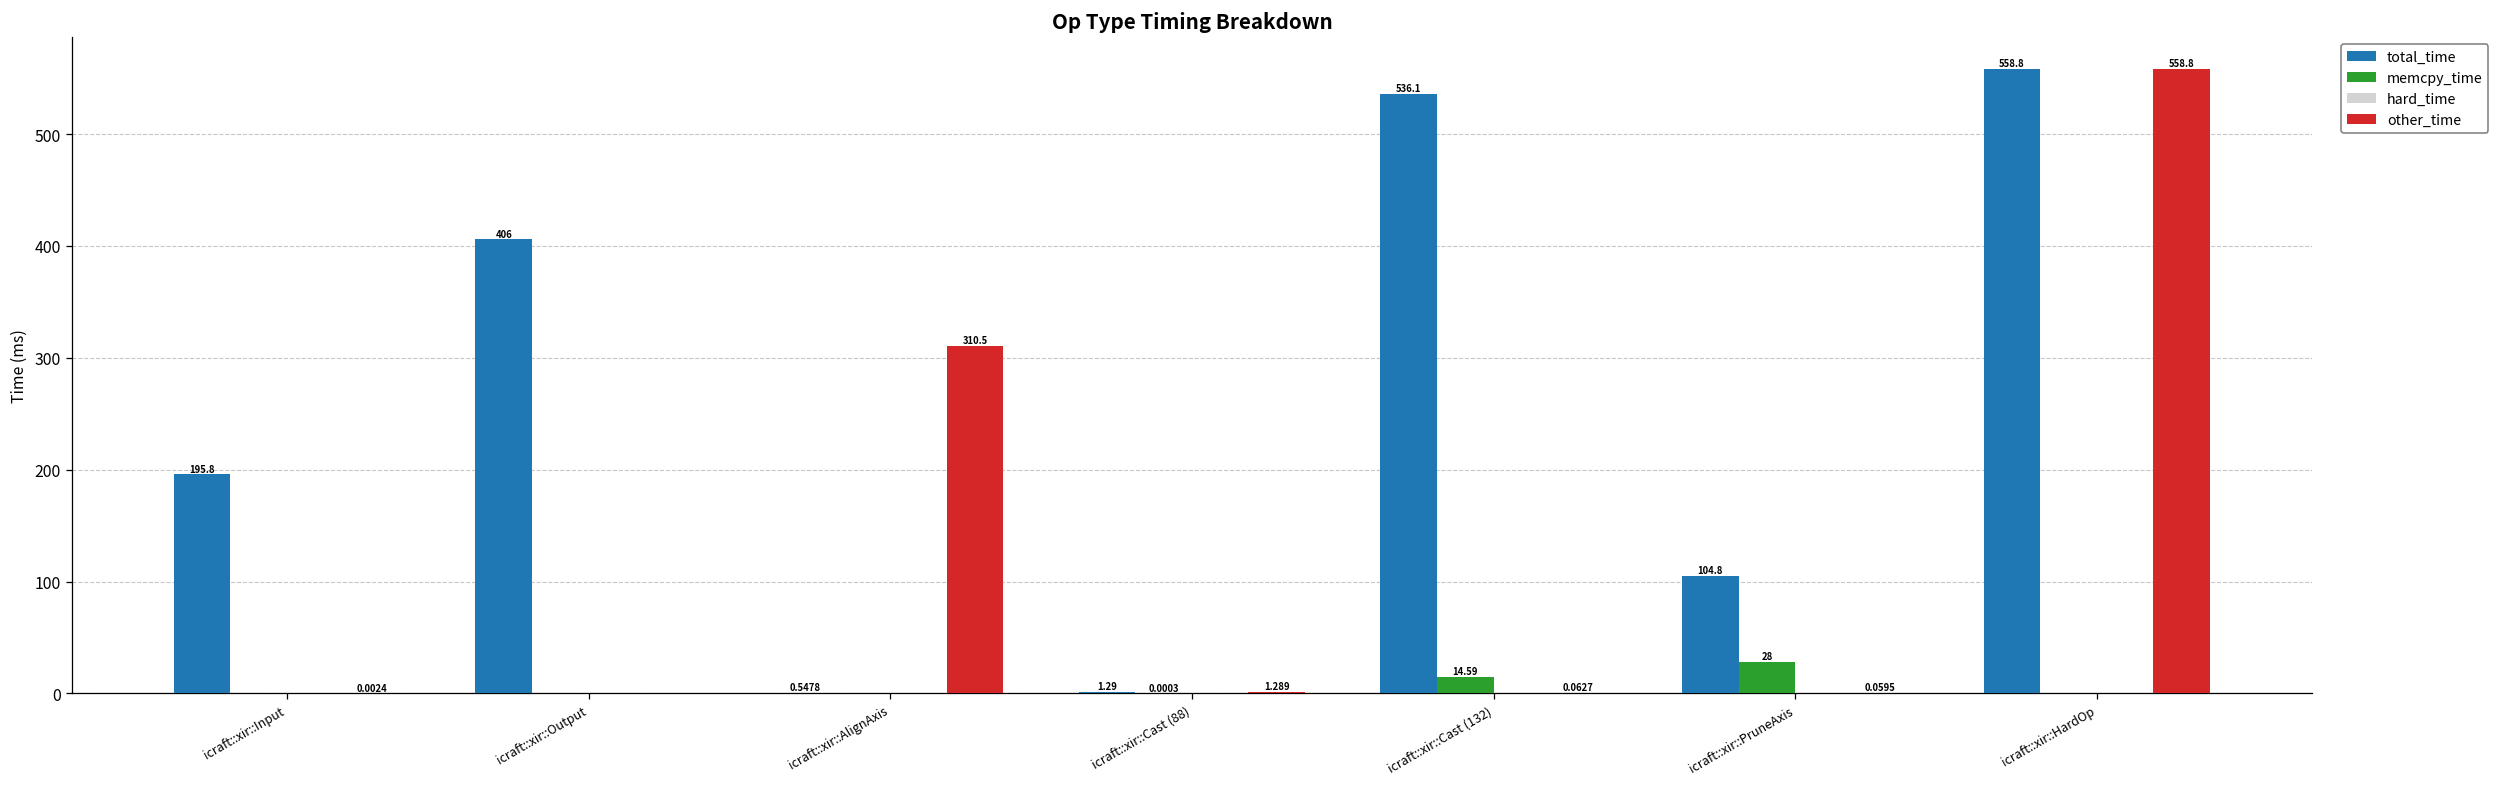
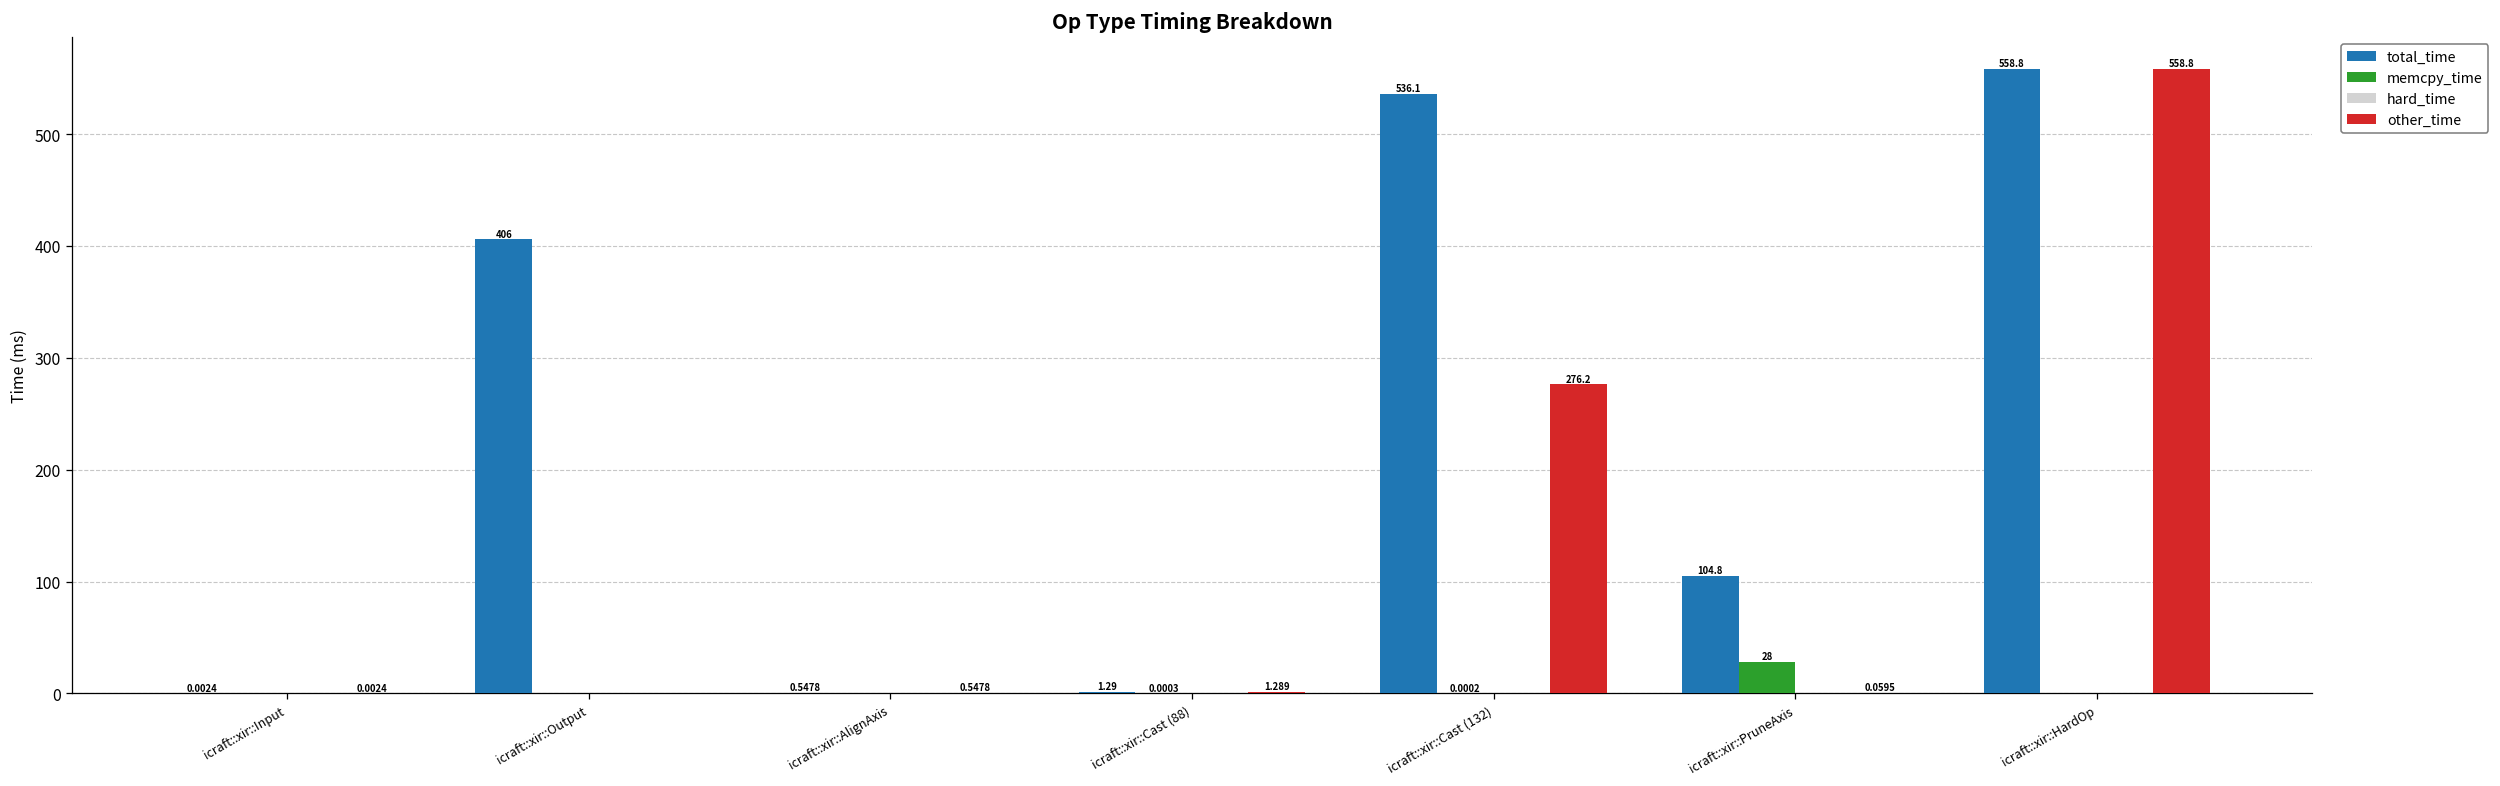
  {
    "total_time": {
-     "icraft::xir::Input": 195.8,
+     "icraft::xir::Input": 0.0024,
      "icraft::xir::Output": 406,
      "icraft::xir::AlignAxis": 0.5478,
      "icraft::xir::Cast (88)": 1.29,
      "icraft::xir::Cast (132)": 536.1,
      "icraft::xir::PruneAxis": 104.8,
      "icraft::xir::HardOp": 558.8
    },
    "memcpy_time": {
      "icraft::xir::Cast (88)": 0.0003,
-     "icraft::xir::Cast (132)": 14.59,
+     "icraft::xir::Cast (132)": 0.0002,
      "icraft::xir::PruneAxis": 28
    },
    "hard_time": {
      "icraft::xir::Input": 0,
      "icraft::xir::Output": 0,
      "icraft::xir::AlignAxis": 0,
      "icraft::xir::Cast (88)": 0,
      "icraft::xir::Cast (132)": 0,
      "icraft::xir::PruneAxis": 0,
      "icraft::xir::HardOp": 0
    },
    "other_time": {
      "icraft::xir::Input": 0.0024,
-     "icraft::xir::AlignAxis": 310.5,
+     "icraft::xir::AlignAxis": 0.5478,
      "icraft::xir::Cast (88)": 1.289,
-     "icraft::xir::Cast (132)": 0.0627,
+     "icraft::xir::Cast (132)": 276.2,
      "icraft::xir::PruneAxis": 0.0595,
      "icraft::xir::HardOp": 558.8
    }
  }
